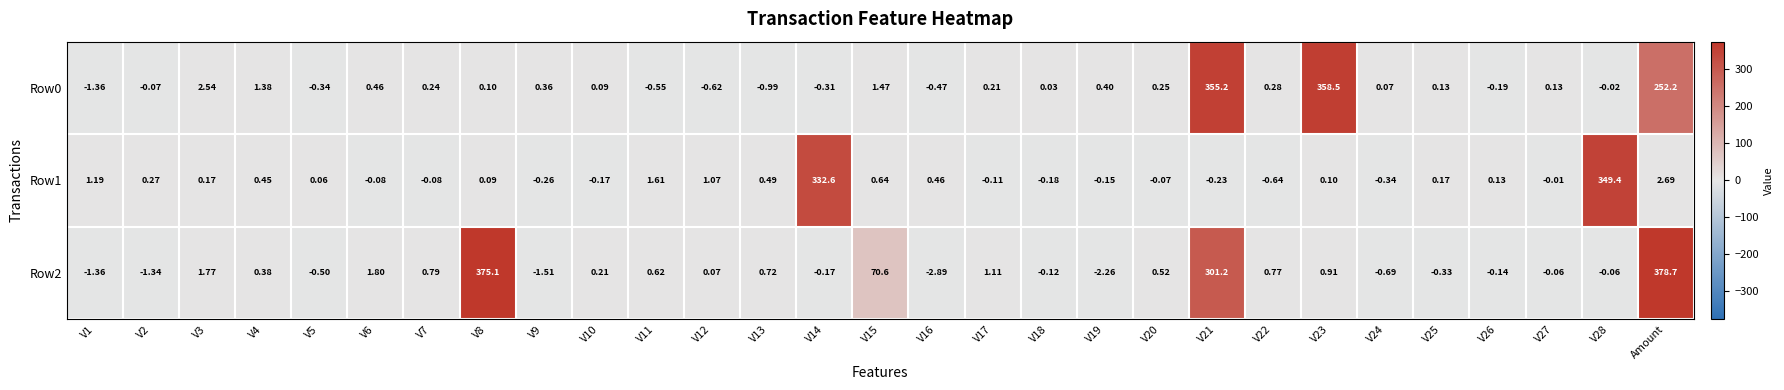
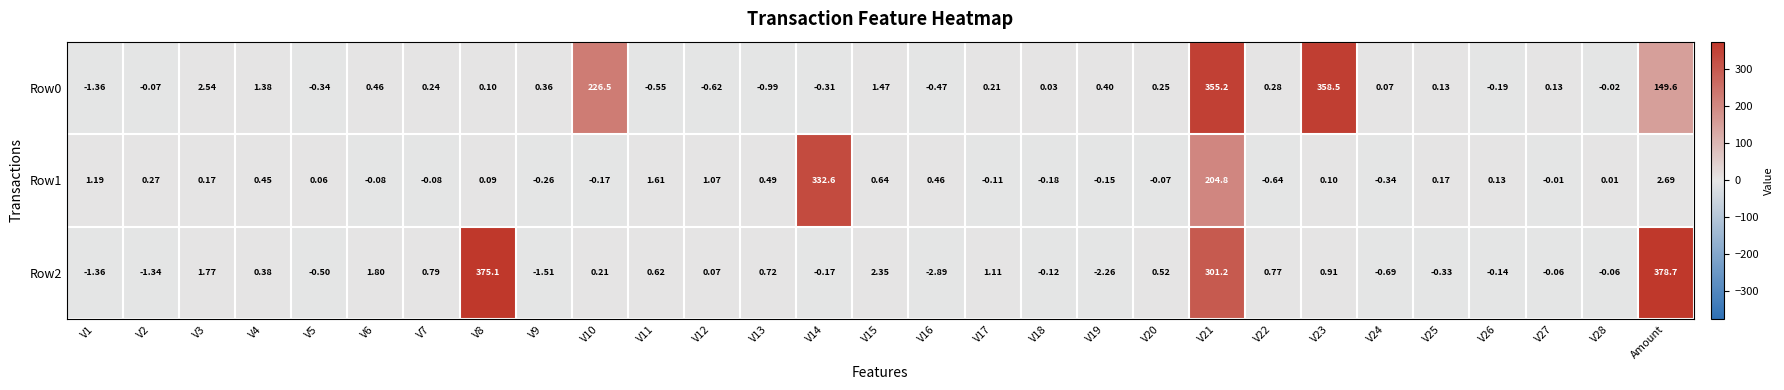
  {
    "Row0": {
      "V1": -1.36,
      "V2": -0.07,
      "V3": 2.54,
      "V4": 1.38,
      "V5": -0.34,
      "V6": 0.46,
      "V7": 0.24,
      "V8": 0.10,
      "V9": 0.36,
-     "V10": 0.09,
+     "V10": 226.5,
      "V11": -0.55,
      "V12": -0.62,
      "V13": -0.99,
      "V14": -0.31,
      "V15": 1.47,
      "V16": -0.47,
      "V17": 0.21,
      "V18": 0.03,
      "V19": 0.40,
      "V20": 0.25,
      "V21": 355.2,
      "V22": 0.28,
      "V23": 358.5,
      "V24": 0.07,
      "V25": 0.13,
      "V26": -0.19,
      "V27": 0.13,
      "V28": -0.02,
-     "Amount": 252.2
+     "Amount": 149.6
    },
    "Row1": {
      "V1": 1.19,
      "V2": 0.27,
      "V3": 0.17,
      "V4": 0.45,
      "V5": 0.06,
      "V6": -0.08,
      "V7": -0.08,
      "V8": 0.09,
      "V9": -0.26,
      "V10": -0.17,
      "V11": 1.61,
      "V12": 1.07,
      "V13": 0.49,
      "V14": 332.6,
      "V15": 0.64,
      "V16": 0.46,
      "V17": -0.11,
      "V18": -0.18,
      "V19": -0.15,
      "V20": -0.07,
-     "V21": -0.23,
+     "V21": 204.8,
      "V22": -0.64,
      "V23": 0.10,
      "V24": -0.34,
      "V25": 0.17,
      "V26": 0.13,
      "V27": -0.01,
-     "V28": 349.4,
+     "V28": 0.01,
      "Amount": 2.69
    },
    "Row2": {
      "V1": -1.36,
      "V2": -1.34,
      "V3": 1.77,
      "V4": 0.38,
      "V5": -0.50,
      "V6": 1.80,
      "V7": 0.79,
      "V8": 375.1,
      "V9": -1.51,
      "V10": 0.21,
      "V11": 0.62,
      "V12": 0.07,
      "V13": 0.72,
      "V14": -0.17,
-     "V15": 70.6,
+     "V15": 2.35,
      "V16": -2.89,
      "V17": 1.11,
      "V18": -0.12,
      "V19": -2.26,
      "V20": 0.52,
      "V21": 301.2,
      "V22": 0.77,
      "V23": 0.91,
      "V24": -0.69,
      "V25": -0.33,
      "V26": -0.14,
      "V27": -0.06,
      "V28": -0.06,
      "Amount": 378.7
    }
  }
